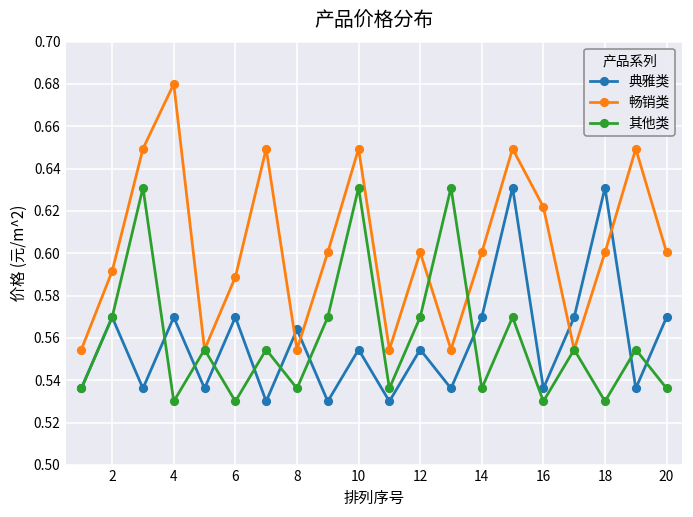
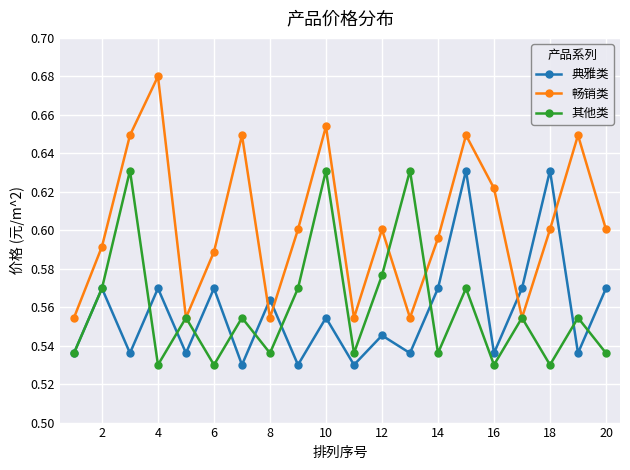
  {
    "典雅类": {
      "4": 0.570,
      "6": 0.570,
      "8": 0.564,
      "10": 0.554,
-     "12": 0.554,
+     "12": 0.545,
      "14": 0.570,
      "16": 0.536,
      "18": 0.631,
      "20": 0.570
    },
    "畅销类": {
      "2": 0.592,
      "4": 0.680,
      "6": 0.589,
      "8": 0.554,
-     "10": 0.649,
+     "10": 0.654,
      "12": 0.600,
-     "14": 0.600,
+     "14": 0.596,
      "16": 0.622,
      "18": 0.600,
      "20": 0.600
    },
    "其他类": {
      "4": 0.530,
      "6": 0.530,
      "8": 0.536,
      "10": 0.631,
-     "12": 0.570,
+     "12": 0.577,
      "14": 0.536,
      "16": 0.530,
      "18": 0.530,
      "20": 0.536
    }
  }
